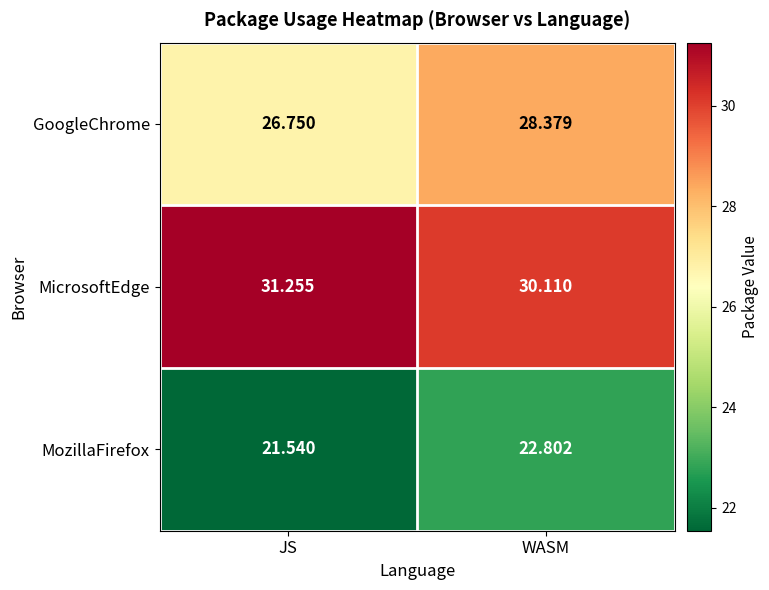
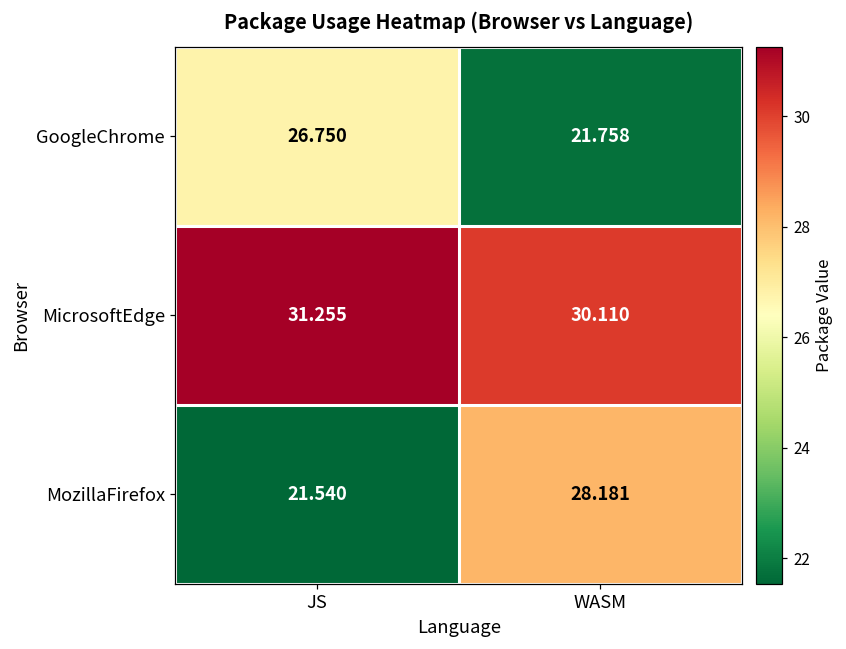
  {
    "GoogleChrome": {
      "JS": 26.750,
-     "WASM": 28.379
+     "WASM": 21.758
    },
    "MicrosoftEdge": {
      "JS": 31.255,
      "WASM": 30.110
    },
    "MozillaFirefox": {
      "JS": 21.540,
-     "WASM": 22.802
+     "WASM": 28.181
    }
  }
